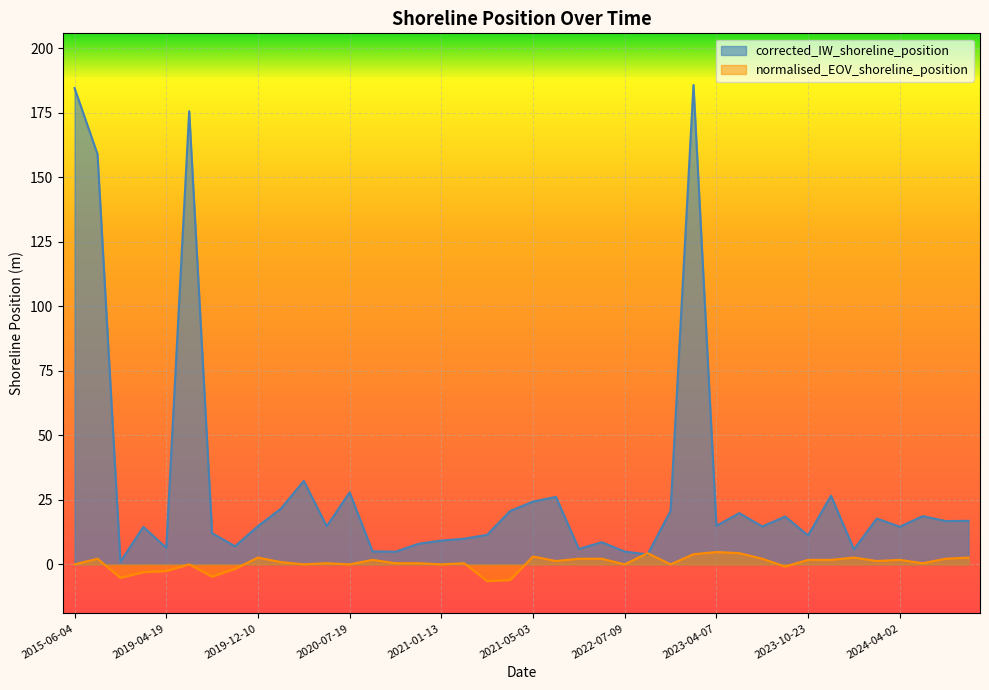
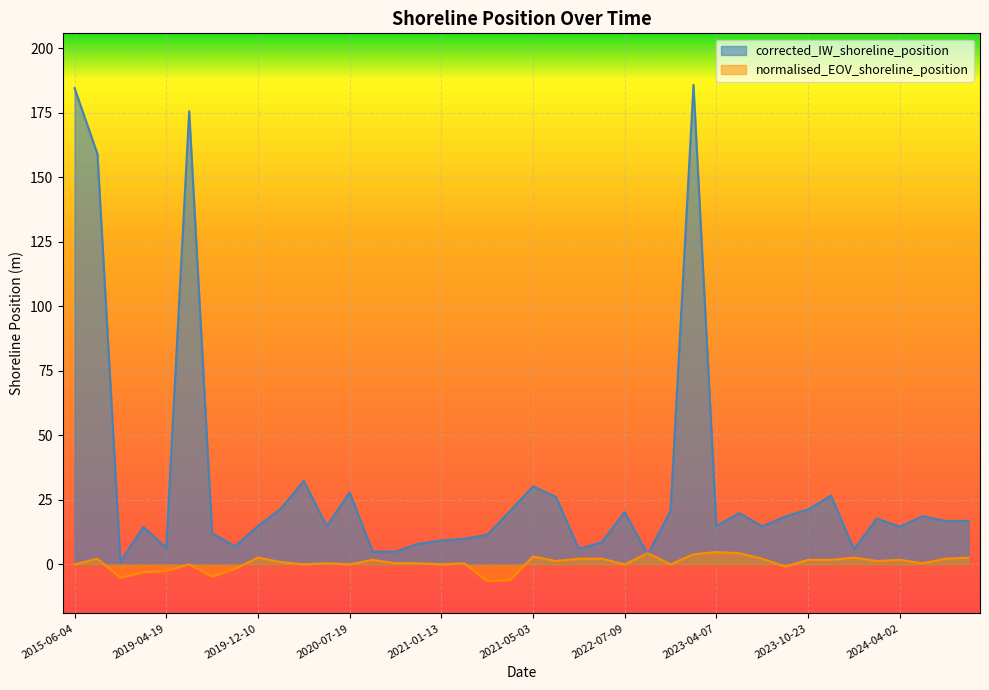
  {
    "corrected_IW_shoreline_position": {
      "2015-06-04": 184,
      "2019-04-19": 6,
      "2019-12-10": 15,
      "2020-07-19": 28,
      "2021-01-13": 9,
-     "2021-05-03": 24,
-     "2022-07-09": 5,
+     "2021-05-03": 30,
+     "2022-07-09": 20,
      "2023-04-07": 15,
-     "2023-10-23": 11,
+     "2023-10-23": 21,
      "2024-04-02": 15
    }
  }
